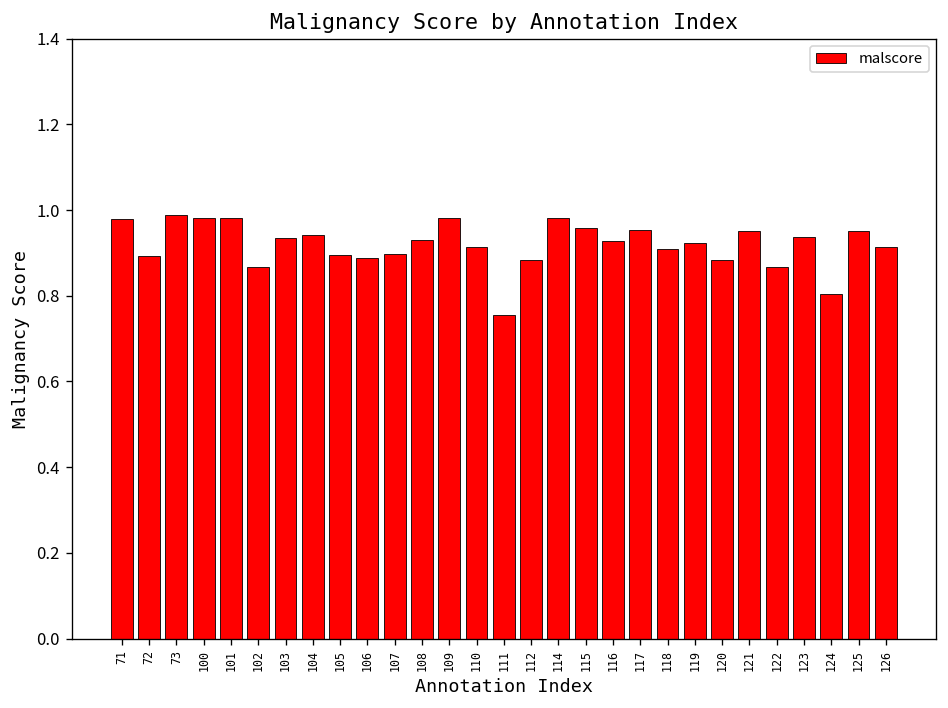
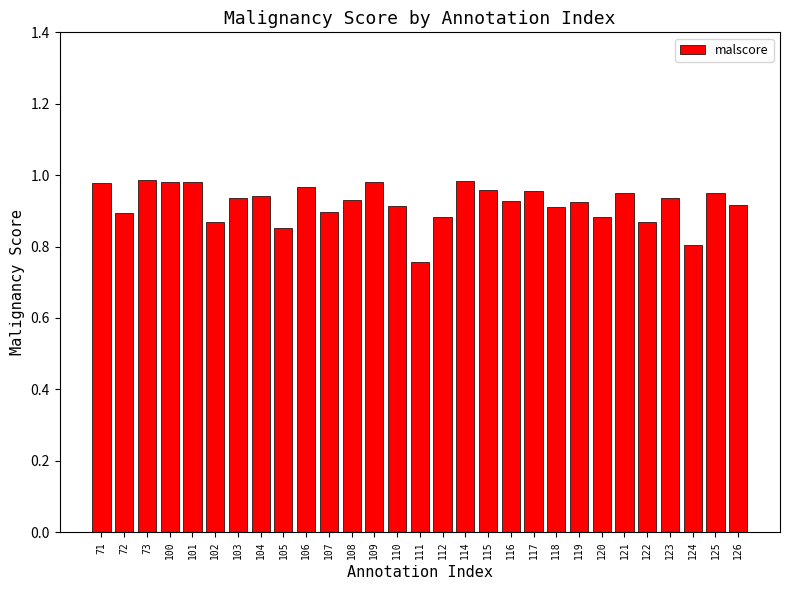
  {
    "71": 0.98,
    "72": 0.89,
    "73": 0.99,
    "100": 0.98,
    "101": 0.98,
    "102": 0.87,
    "103": 0.94,
    "104": 0.94,
-   "105": 0.90,
-   "106": 0.89,
+   "105": 0.85,
+   "106": 0.97,
    "107": 0.90,
    "108": 0.93,
    "109": 0.98,
    "110": 0.91,
    "111": 0.76,
    "112": 0.88,
    "114": 0.98,
    "115": 0.96,
    "116": 0.93,
    "117": 0.95,
    "118": 0.91,
    "119": 0.92,
    "120": 0.88,
    "121": 0.95,
    "122": 0.87,
    "123": 0.94,
    "124": 0.81,
    "125": 0.95,
    "126": 0.92
  }
